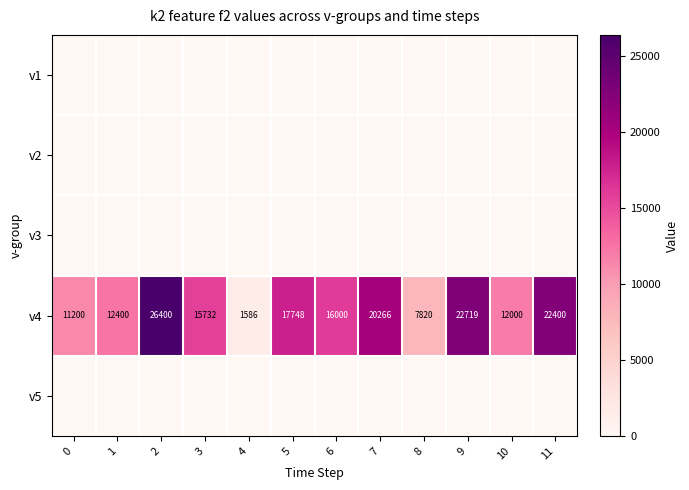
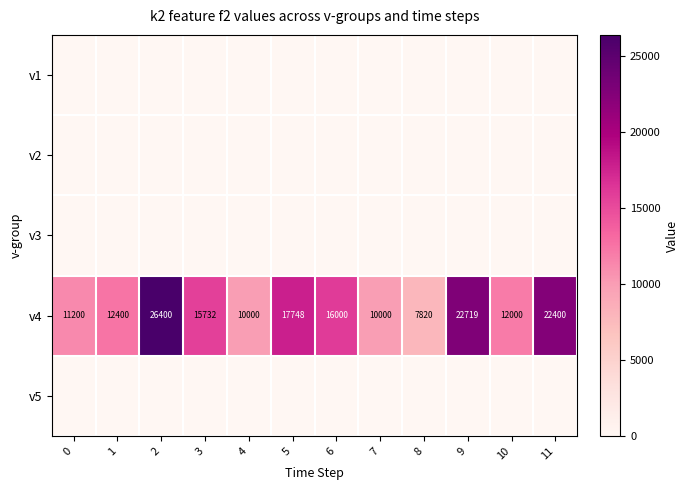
  {
    "v4": {
      "0": 11200,
      "1": 12400,
      "2": 26400,
      "3": 15732,
-     "4": 1586,
+     "4": 10000,
      "5": 17748,
      "6": 16000,
-     "7": 20266,
+     "7": 10000,
      "8": 7820,
      "9": 22719,
      "10": 12000,
      "11": 22400
    }
  }
